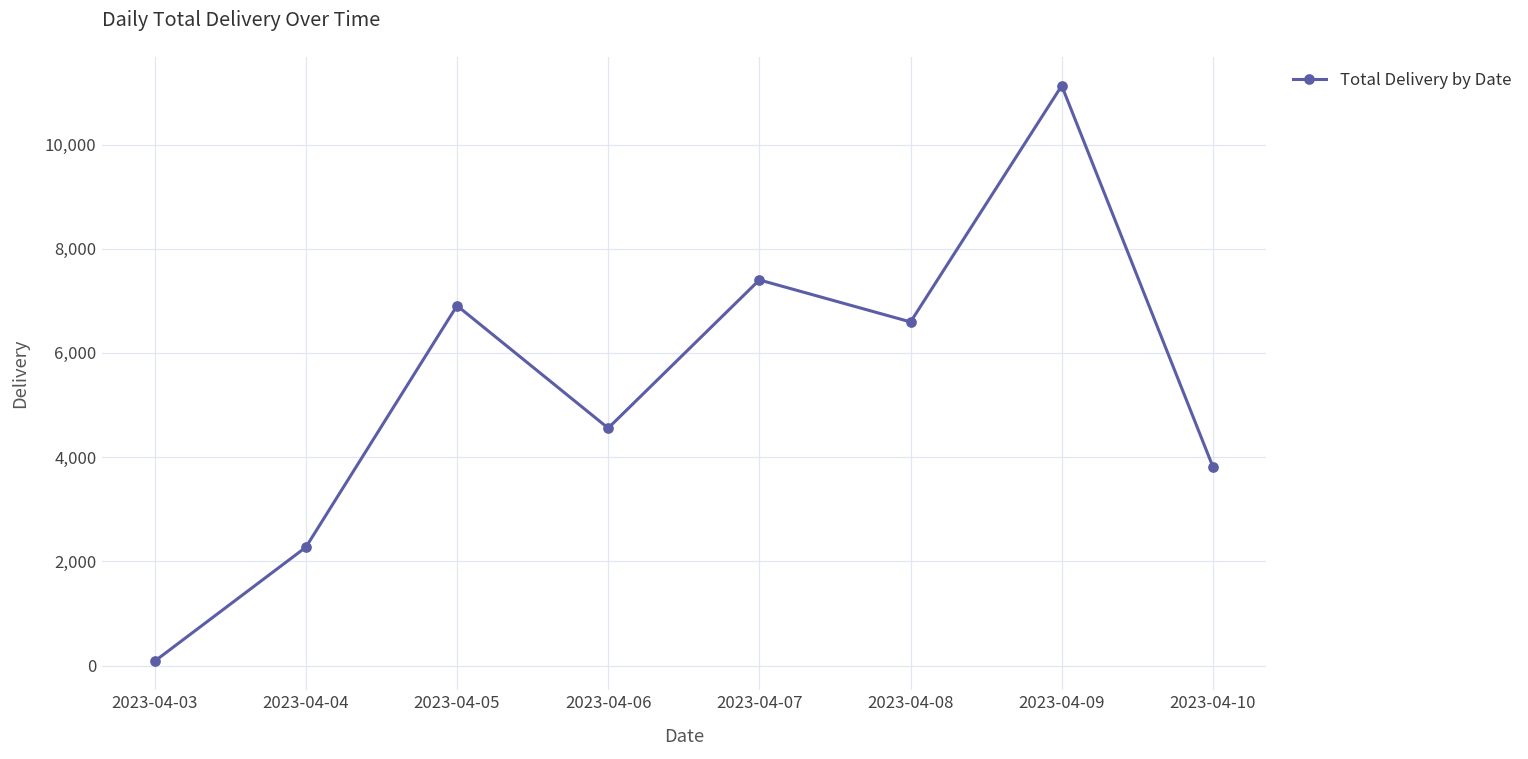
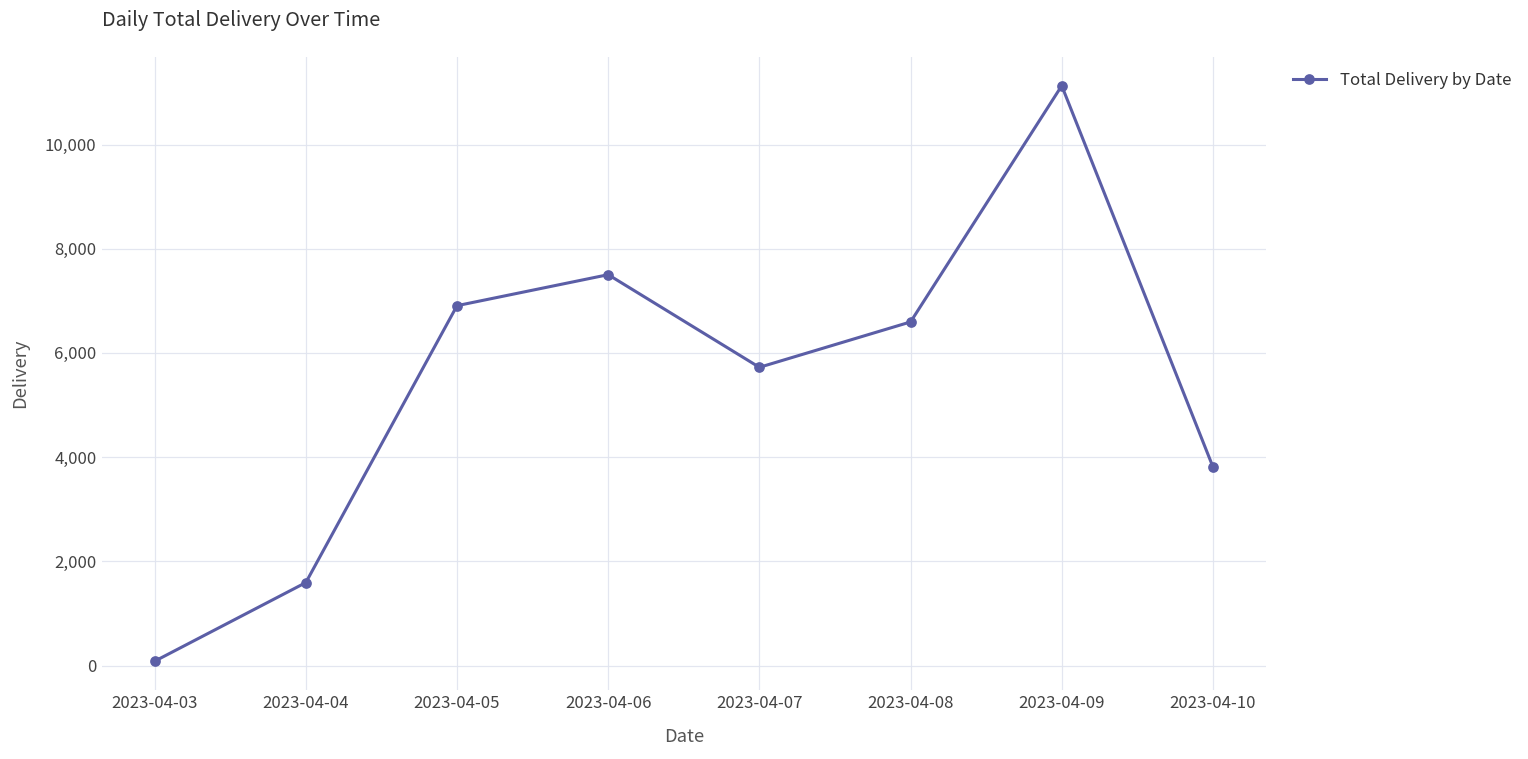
  {
    "2023-04-03": "100",
-   "2023-04-04": "2,300",
+   "2023-04-04": "1,600",
    "2023-04-05": "6,900",
-   "2023-04-06": "4,600",
-   "2023-04-07": "7,400",
+   "2023-04-06": "7,500",
+   "2023-04-07": "5,700",
    "2023-04-08": "6,600",
    "2023-04-09": "11,100",
    "2023-04-10": "3,800"
  }
